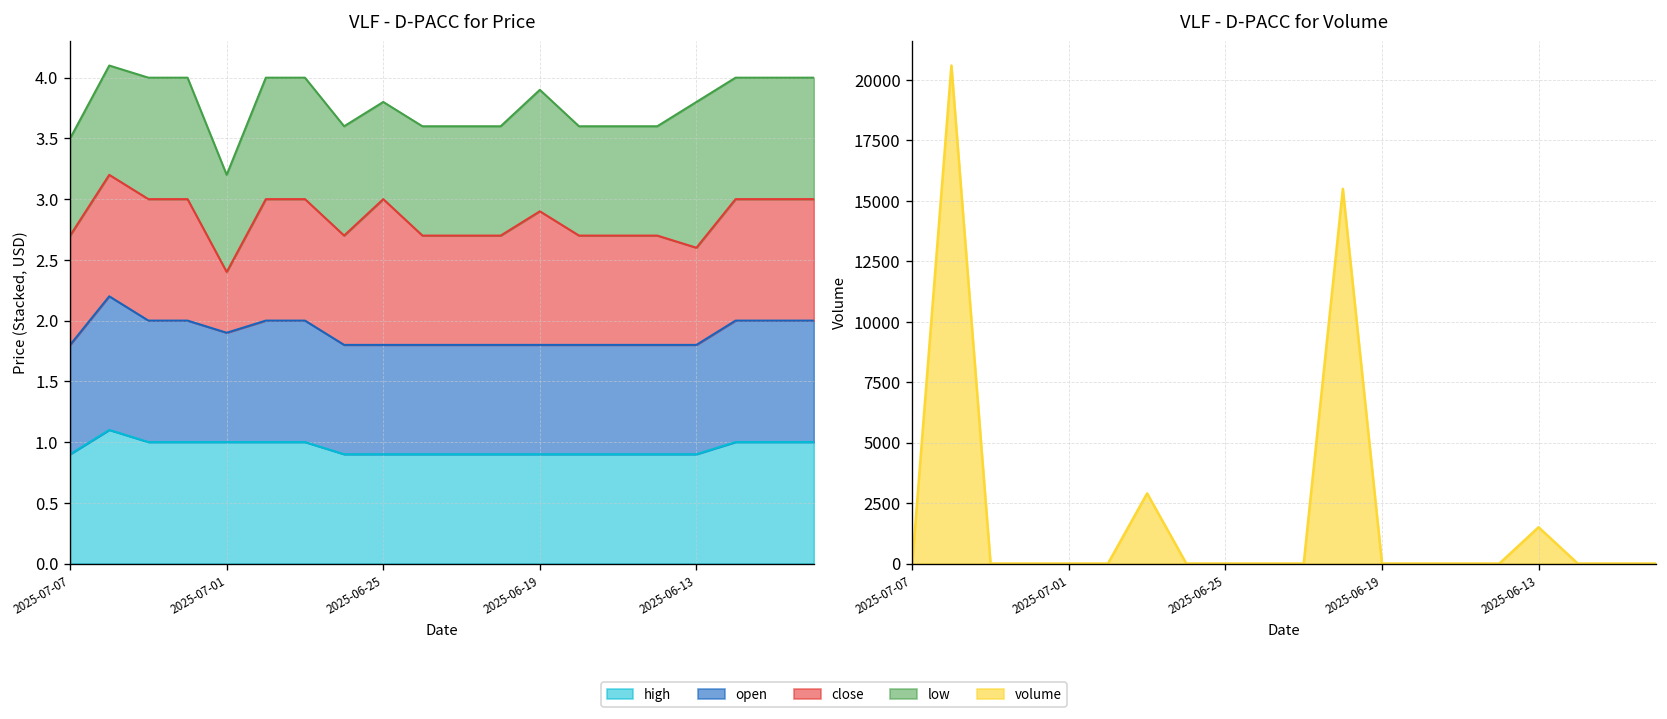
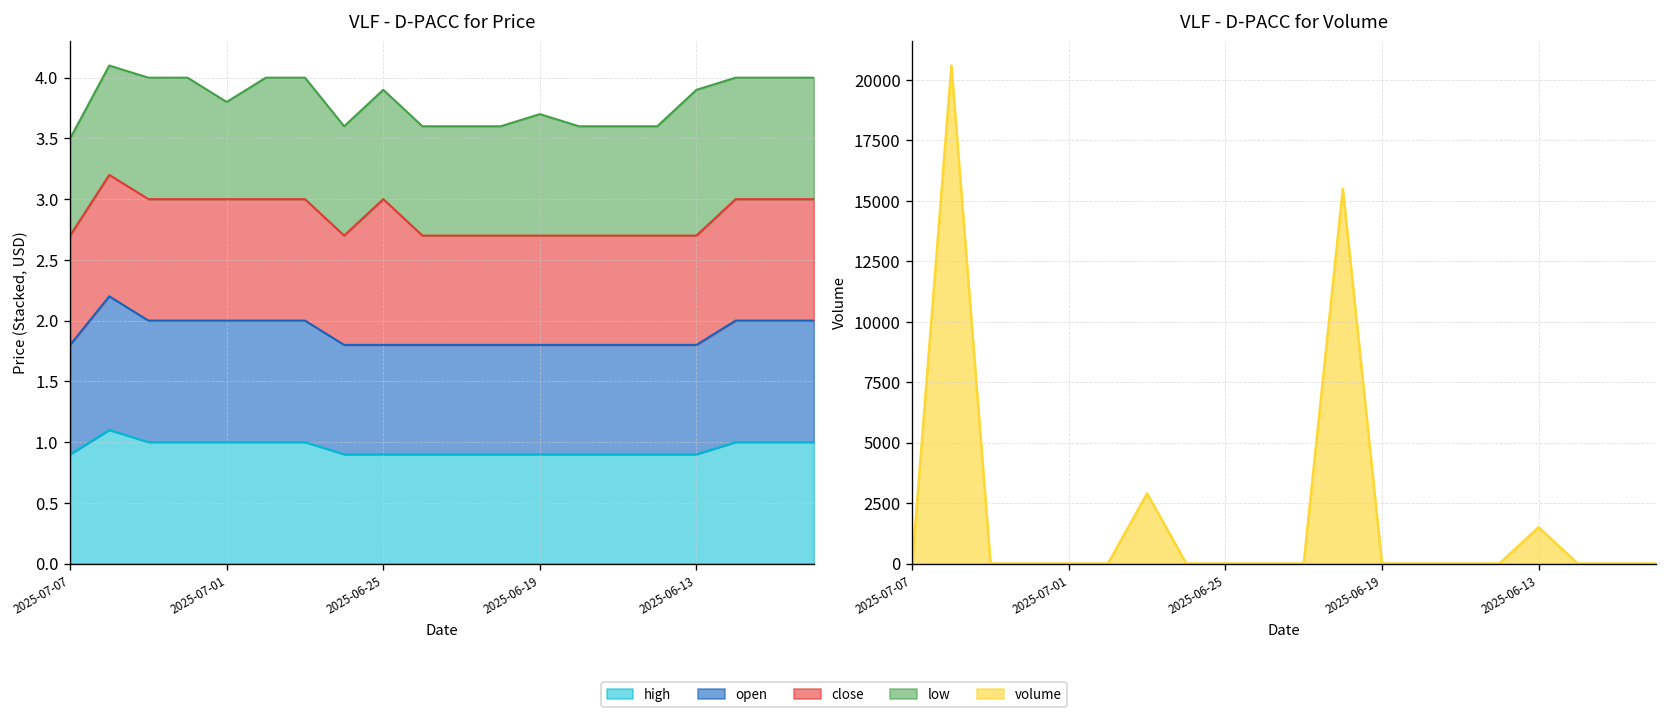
  {
    "VLF - D-PACC for Price": {
      "high": {
        "2025-07-07": 0.9,
        "2025-07-01": 1.0,
        "2025-06-25": 0.9,
        "2025-06-19": 0.9,
        "2025-06-13": 0.9
      },
      "open": {
        "2025-07-07": 0.9,
-       "2025-07-01": 0.9,
+       "2025-07-01": 1.0,
        "2025-06-25": 0.9,
        "2025-06-19": 0.9,
        "2025-06-13": 0.9
      },
      "close": {
        "2025-07-07": 0.9,
-       "2025-07-01": 0.5,
+       "2025-07-01": 1.0,
        "2025-06-25": 1.2,
-       "2025-06-19": 1.1,
-       "2025-06-13": 0.8
+       "2025-06-19": 0.9,
+       "2025-06-13": 0.9
      },
      "low": {
        "2025-07-07": 0.8,
        "2025-07-01": 0.8,
-       "2025-06-25": 0.8,
+       "2025-06-25": 0.9,
        "2025-06-19": 1.0,
        "2025-06-13": 1.2
      }
    },
    "VLF - D-PACC for Volume": {
      "2025-07-07": 0,
      "2025-07-01": 0,
      "2025-06-25": 0,
      "2025-06-19": 0,
      "2025-06-13": 1500
    }
  }
